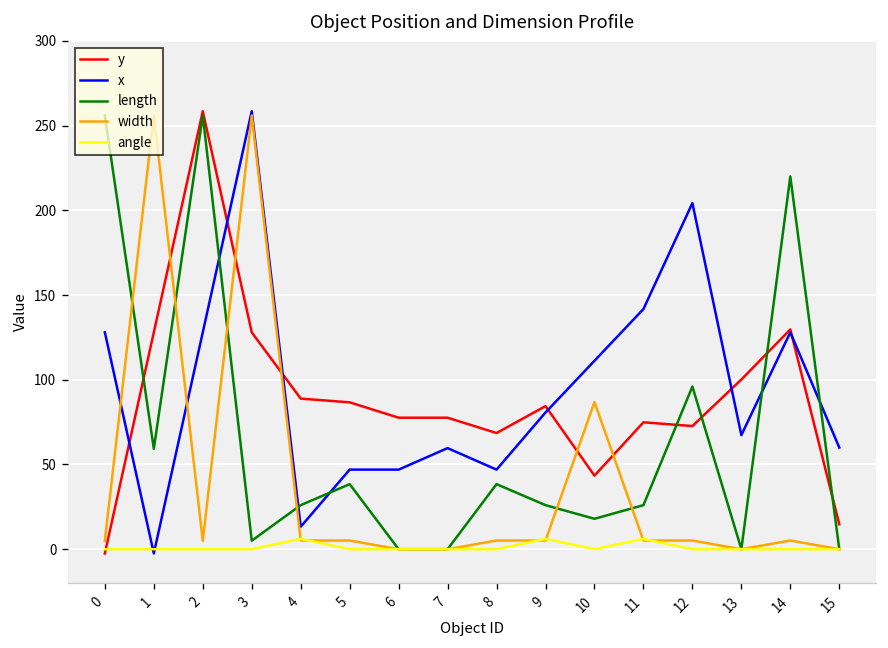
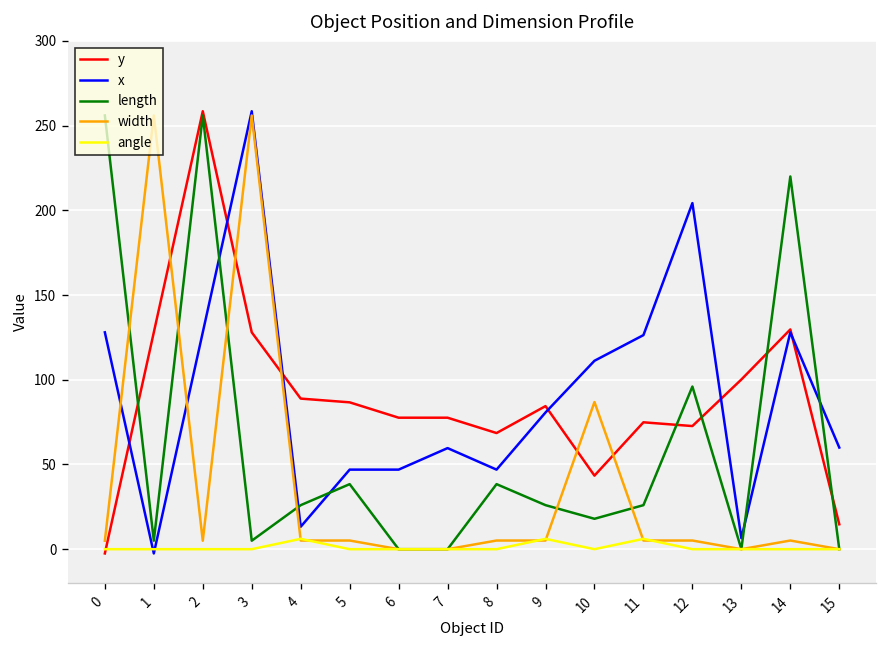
  {
    "y": {
      "0": -3,
      "1": 128,
      "2": 259,
      "3": 128,
      "4": 89,
      "5": 87,
      "6": 78,
      "7": 78,
      "8": 69,
      "9": 84,
      "10": 43,
      "11": 75,
      "12": 73,
      "13": 100,
      "15": 15
    },
    "x": {
      "0": 128,
      "1": -3,
      "2": 128,
      "3": 259,
      "4": 13,
      "5": 47,
      "6": 47,
      "7": 60,
      "8": 47,
      "9": 81,
      "10": 111,
-     "11": 142,
+     "11": 126,
      "12": 204,
-     "13": 67,
+     "13": 7,
      "15": 60
    },
    "length": {
-     "1": 59,
+     "1": 5,
      "2": 256,
      "3": 5,
      "4": 26,
      "5": 38,
      "8": 38,
      "9": 26,
      "10": 18,
      "11": 26,
      "12": 96,
      "14": 220
    },
    "width": {
      "0": 5,
      "2": 5,
      "3": 256,
      "5": 5,
      "8": 5,
      "10": 87,
      "12": 5,
      "14": 5
    },
    "angle": {
      "0": 0,
      "1": 0,
      "2": 0,
      "3": 0,
      "5": 0,
      "8": 0,
      "10": 0,
      "12": 0,
      "14": 0
    }
  }
